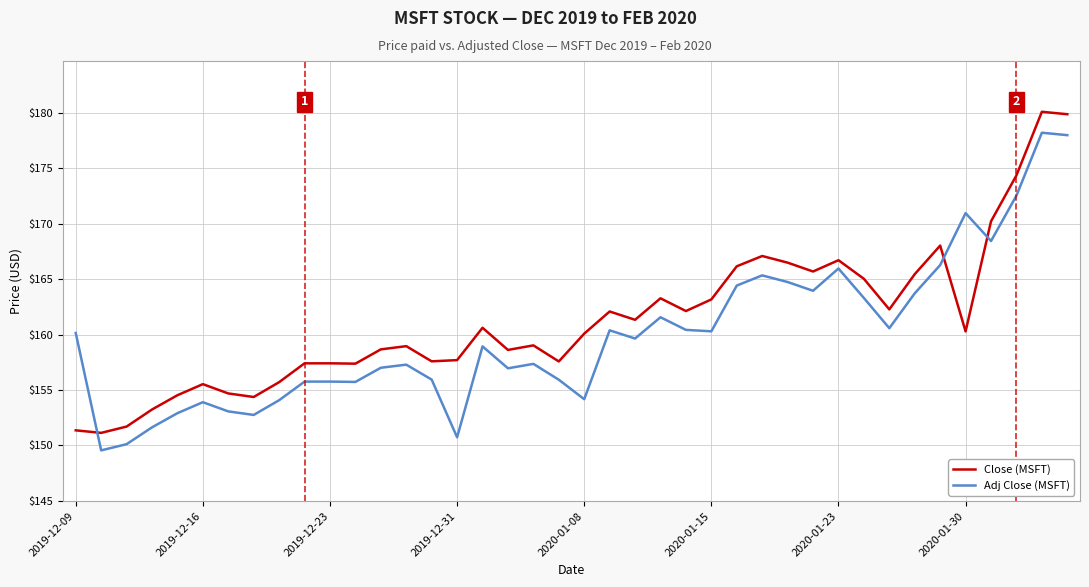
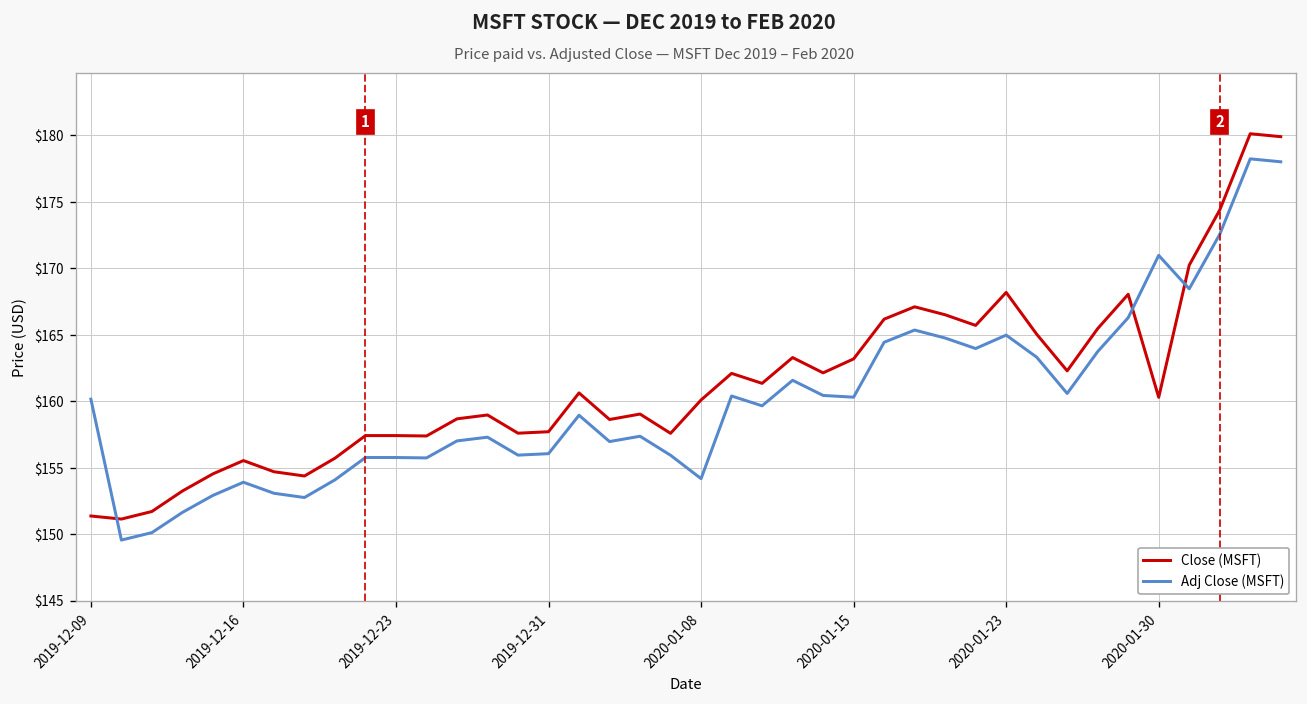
  {
    "Close (MSFT)": {
      "2019-12-09": "$151.4",
      "2019-12-16": "$155.5",
      "2019-12-23": "$157.4",
      "2019-12-31": "$157.7",
      "2020-01-08": "$160.1",
      "2020-01-15": "$163.2",
-     "2020-01-23": "$166.7",
+     "2020-01-23": "$168.2",
      "2020-01-30": "$160.3"
    },
    "Adj Close (MSFT)": {
      "2019-12-09": "$160.2",
      "2019-12-16": "$153.9",
      "2019-12-23": "$155.8",
-     "2019-12-31": "$150.7",
+     "2019-12-31": "$156.1",
      "2020-01-08": "$154.2",
      "2020-01-15": "$160.3",
-     "2020-01-23": "$166.0",
+     "2020-01-23": "$165.0",
      "2020-01-30": "$171.0"
    }
  }
